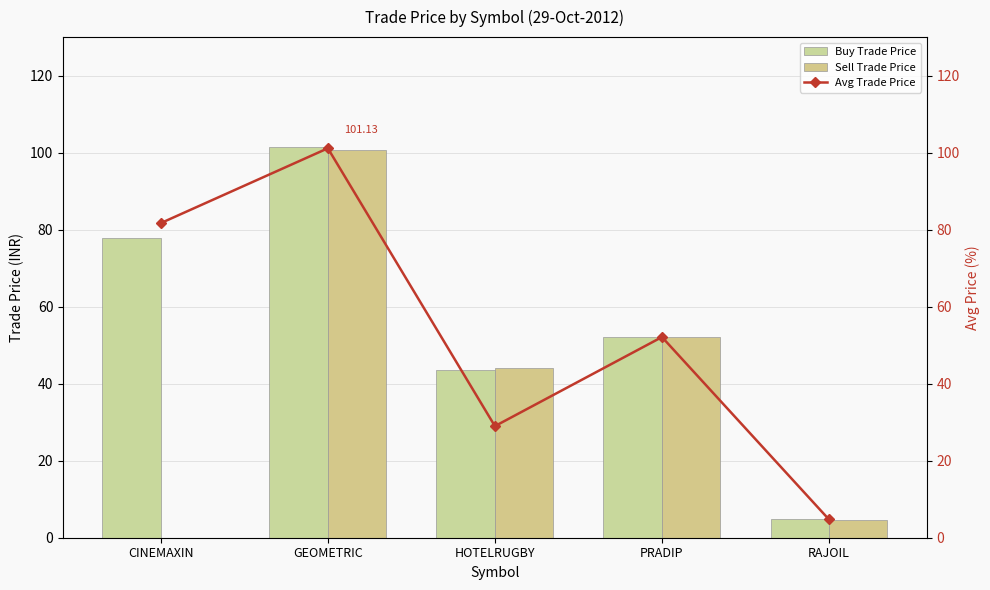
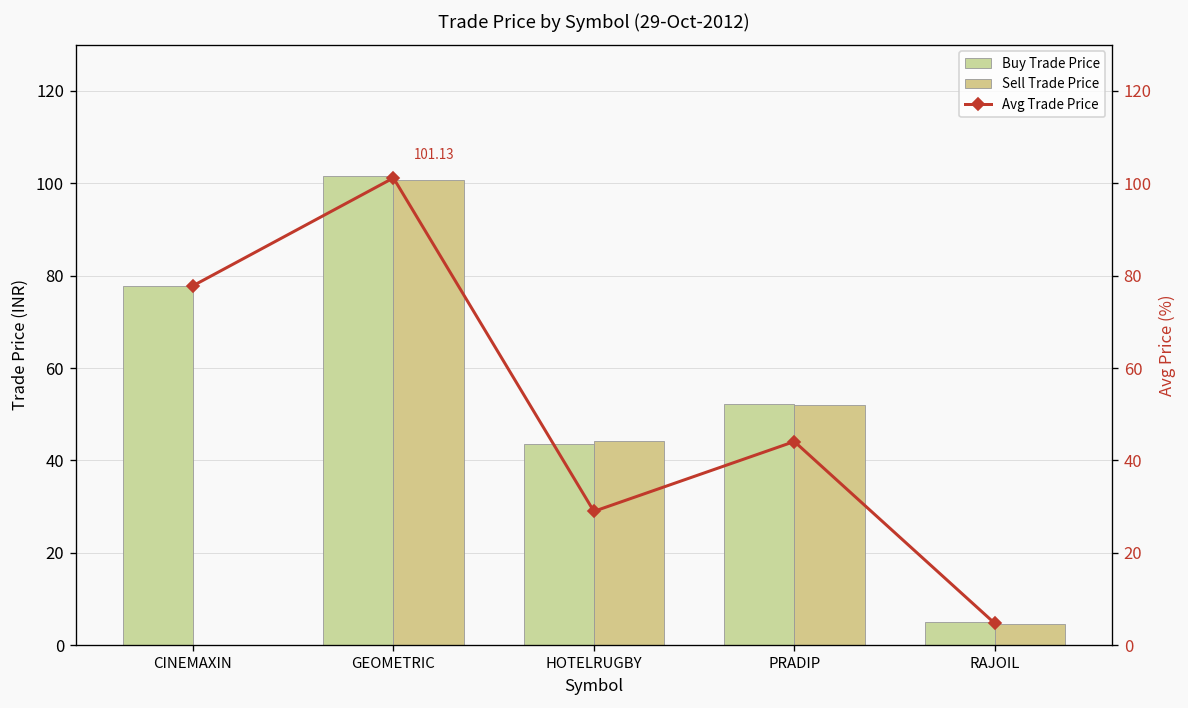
  {
    "Avg Trade Price": {
-     "CINEMAXIN": 82,
+     "CINEMAXIN": 78,
      "HOTELRUGBY": 29,
-     "PRADIP": 52,
+     "PRADIP": 44,
      "RAJOIL": 5
    }
  }
